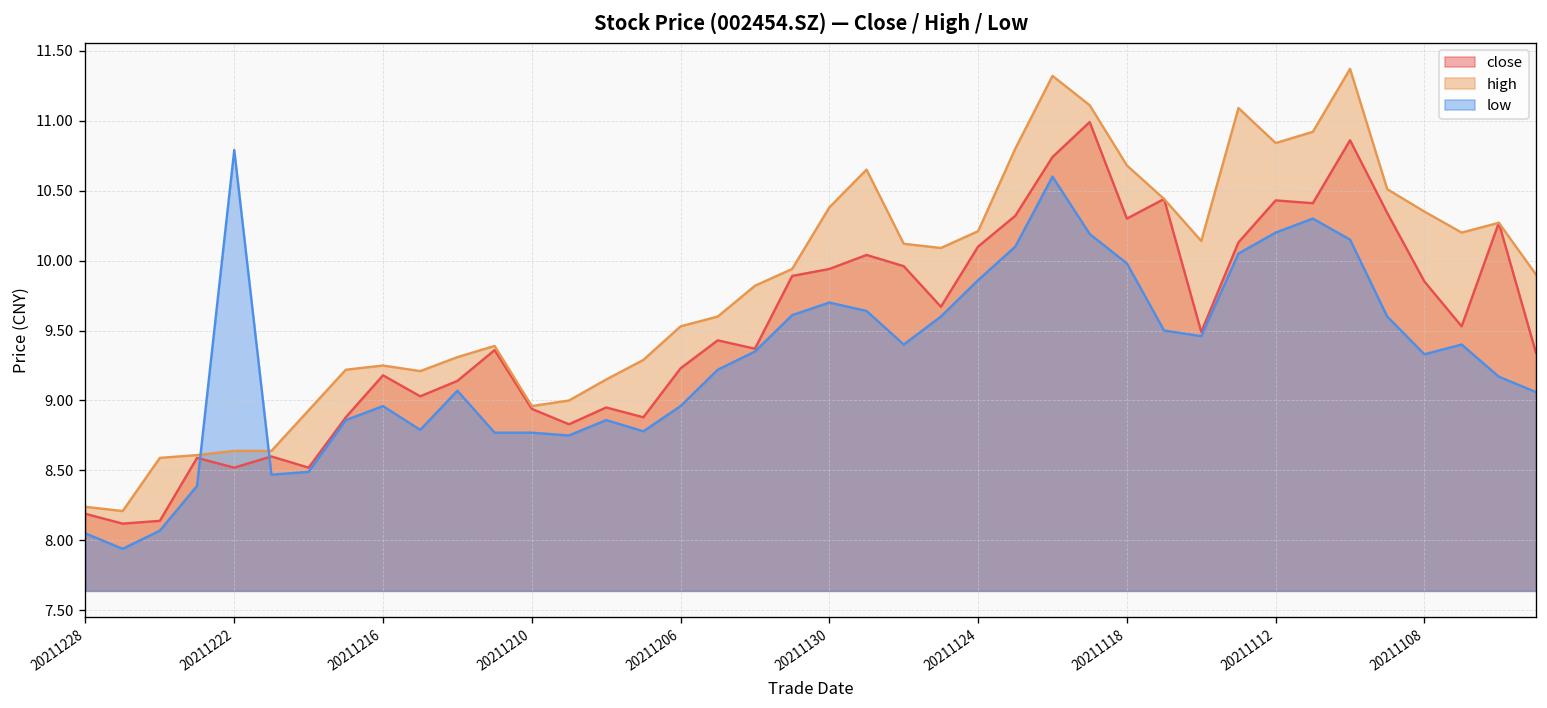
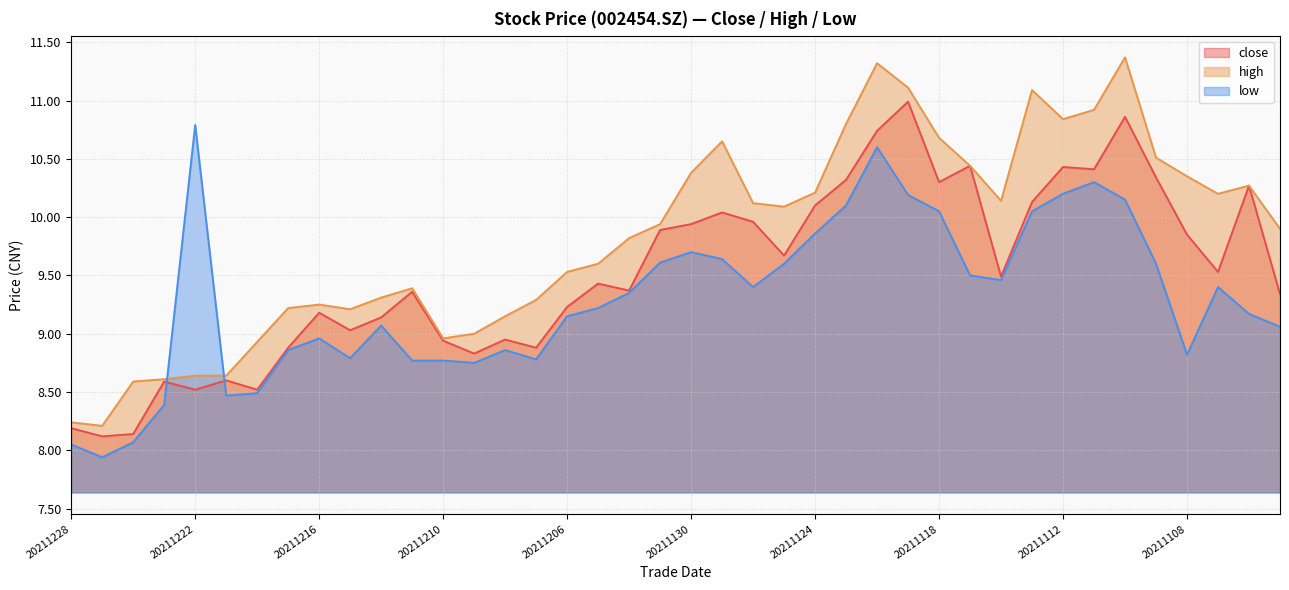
  {
    "low": {
      "20211228": 8.05,
      "20211222": 10.79,
      "20211216": 8.96,
      "20211210": 8.77,
-     "20211206": 8.96,
+     "20211206": 9.15,
      "20211130": 9.70,
      "20211124": 9.86,
-     "20211118": 9.98,
+     "20211118": 10.05,
      "20211112": 10.20,
-     "20211108": 9.33
+     "20211108": 8.82
    }
  }
